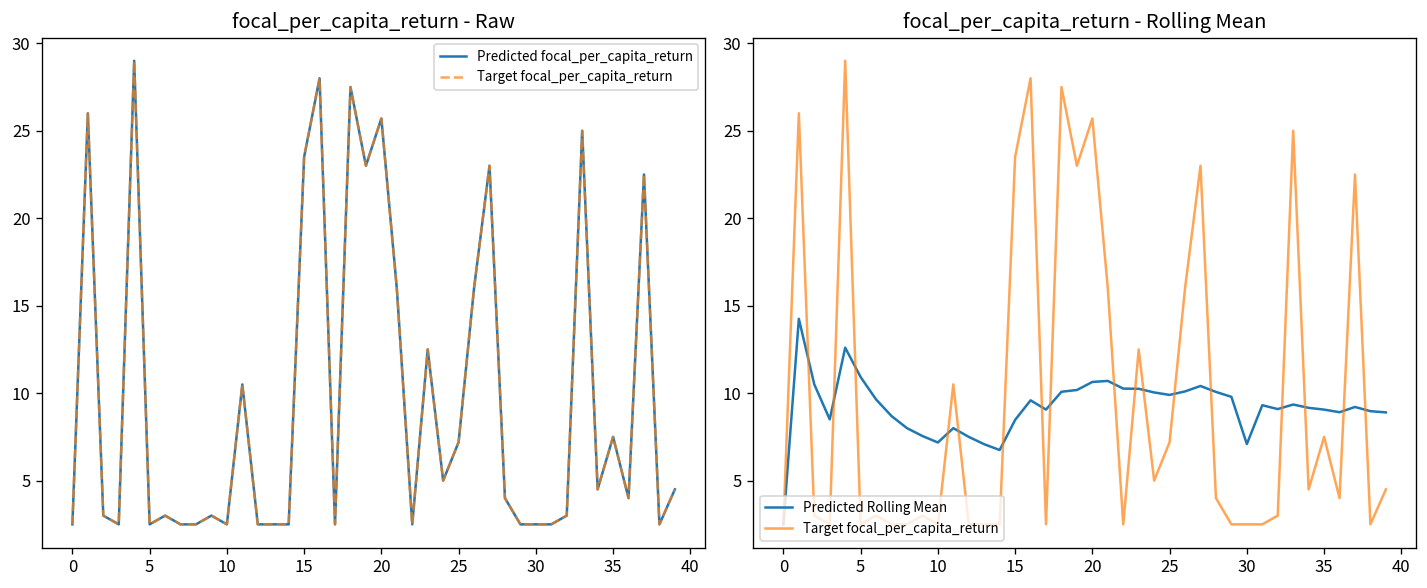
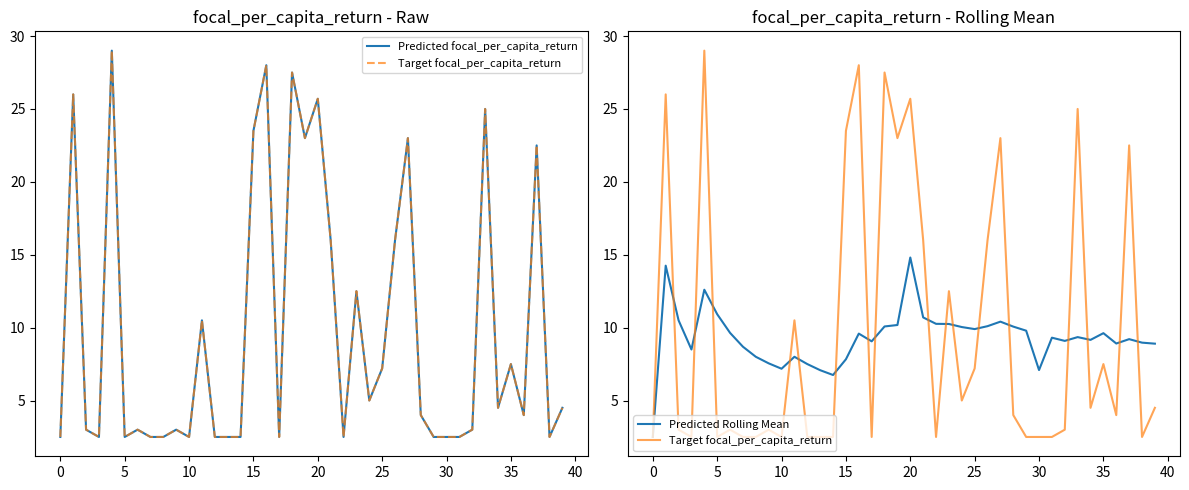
  {
    "focal_per_capita_return - Raw": {
      "0": 2.5,
      "5": 2.5,
      "10": 2.5,
      "15": 23.5,
      "20": 25.7,
      "25": 7.2,
      "30": 2.5,
      "35": 7.5
    },
    "focal_per_capita_return - Rolling Mean": {
      "Predicted Rolling Mean": {
        "5": 10.9,
        "10": 7.2,
-       "15": 8.5,
-       "20": 10.6,
+       "15": 7.8,
+       "20": 14.8,
        "25": 9.9,
        "30": 7.1,
-       "35": 9.1
+       "35": 9.6
      },
      "Target focal_per_capita_return": {
        "15": 23.5,
        "20": 25.7,
        "25": 7.2,
        "30": 2.5,
        "35": 7.5
      }
    }
  }
